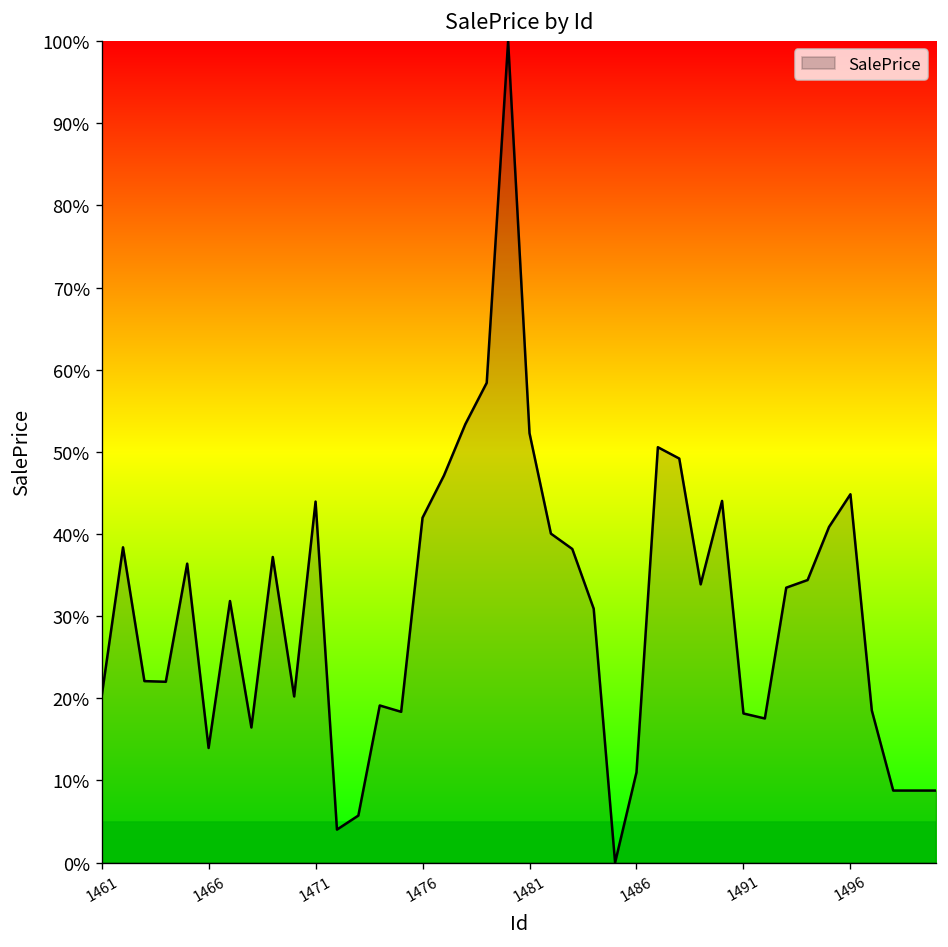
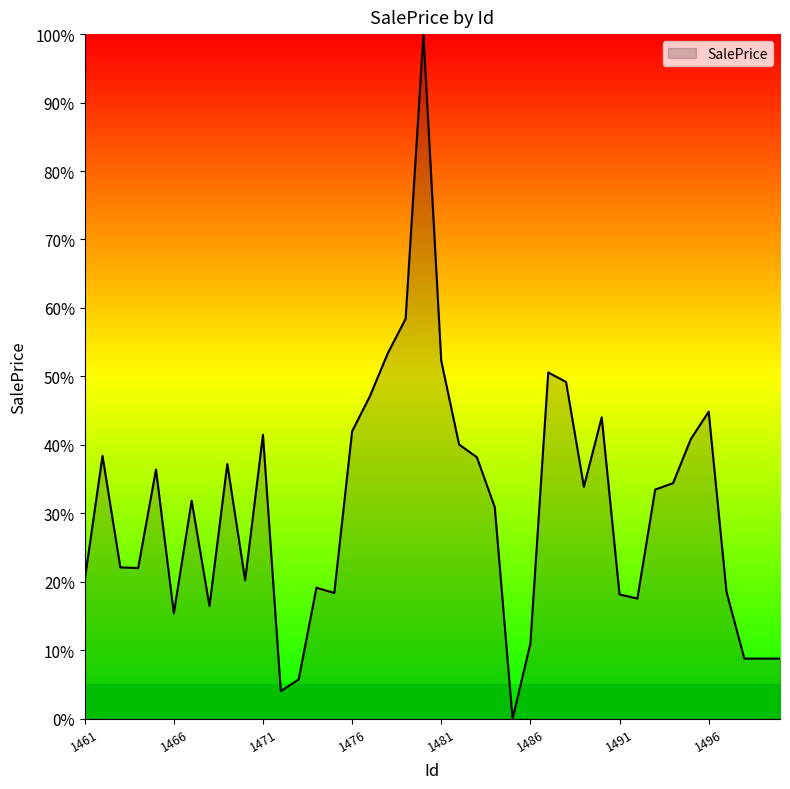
  {
    "1461": "20%",
-   "1466": "14%",
-   "1471": "44%",
+   "1466": "15%",
+   "1471": "41%",
    "1476": "42%",
    "1481": "52%",
    "1486": "11%",
    "1491": "18%",
    "1496": "45%"
  }
